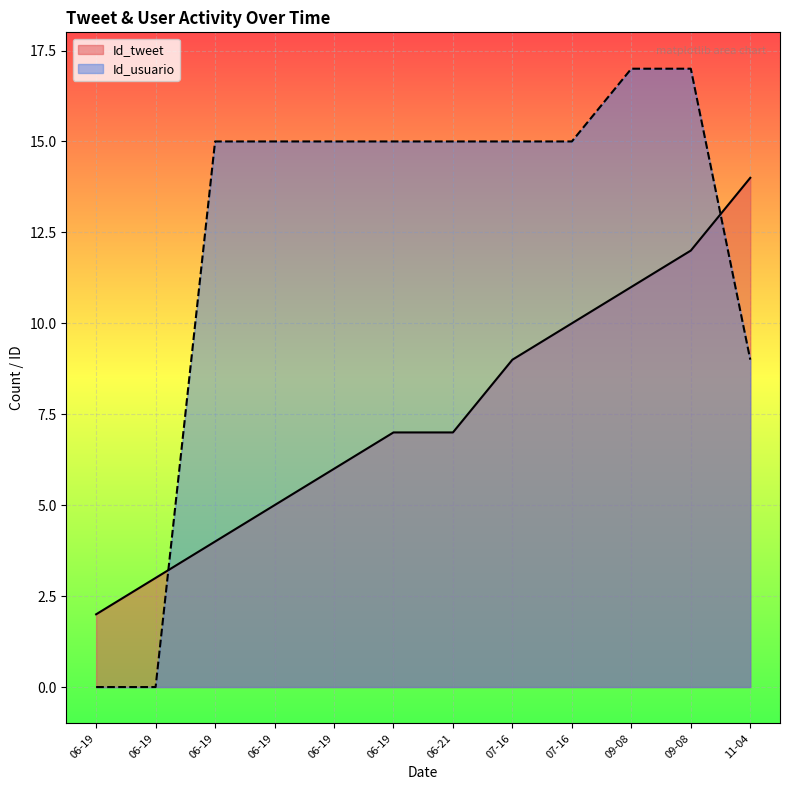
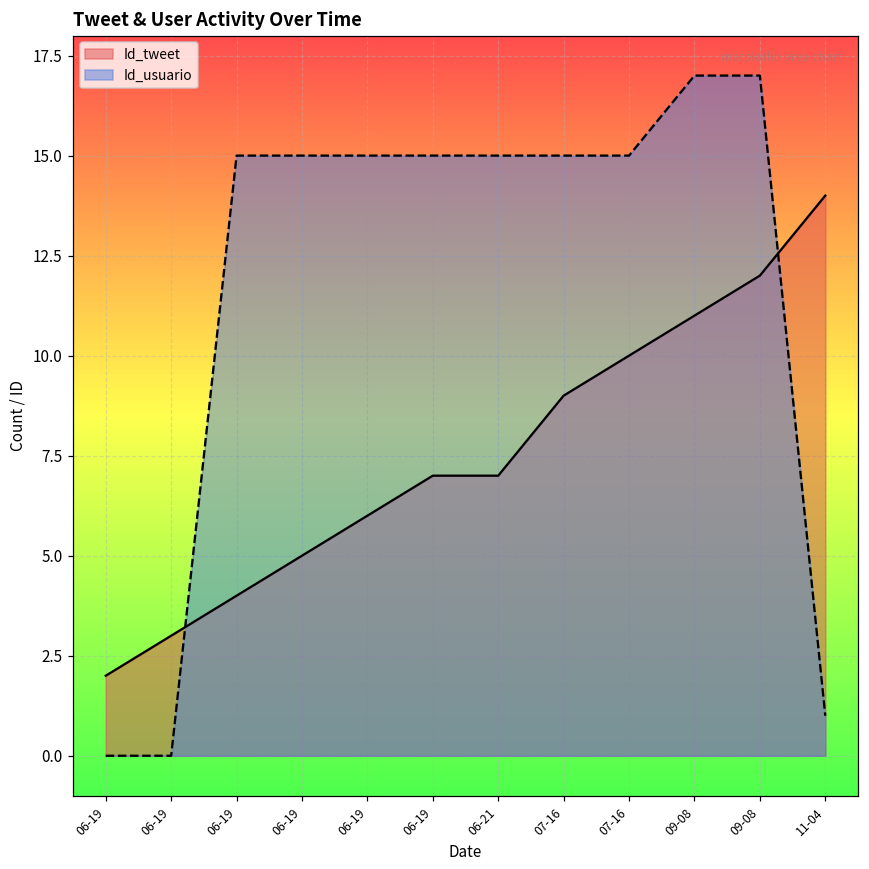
  {
    "Id_tweet": {
      "06-21": 7,
      "11-04": 14
    },
    "Id_usuario": {
      "06-21": 15,
-     "11-04": 9
+     "11-04": 1
    }
  }
